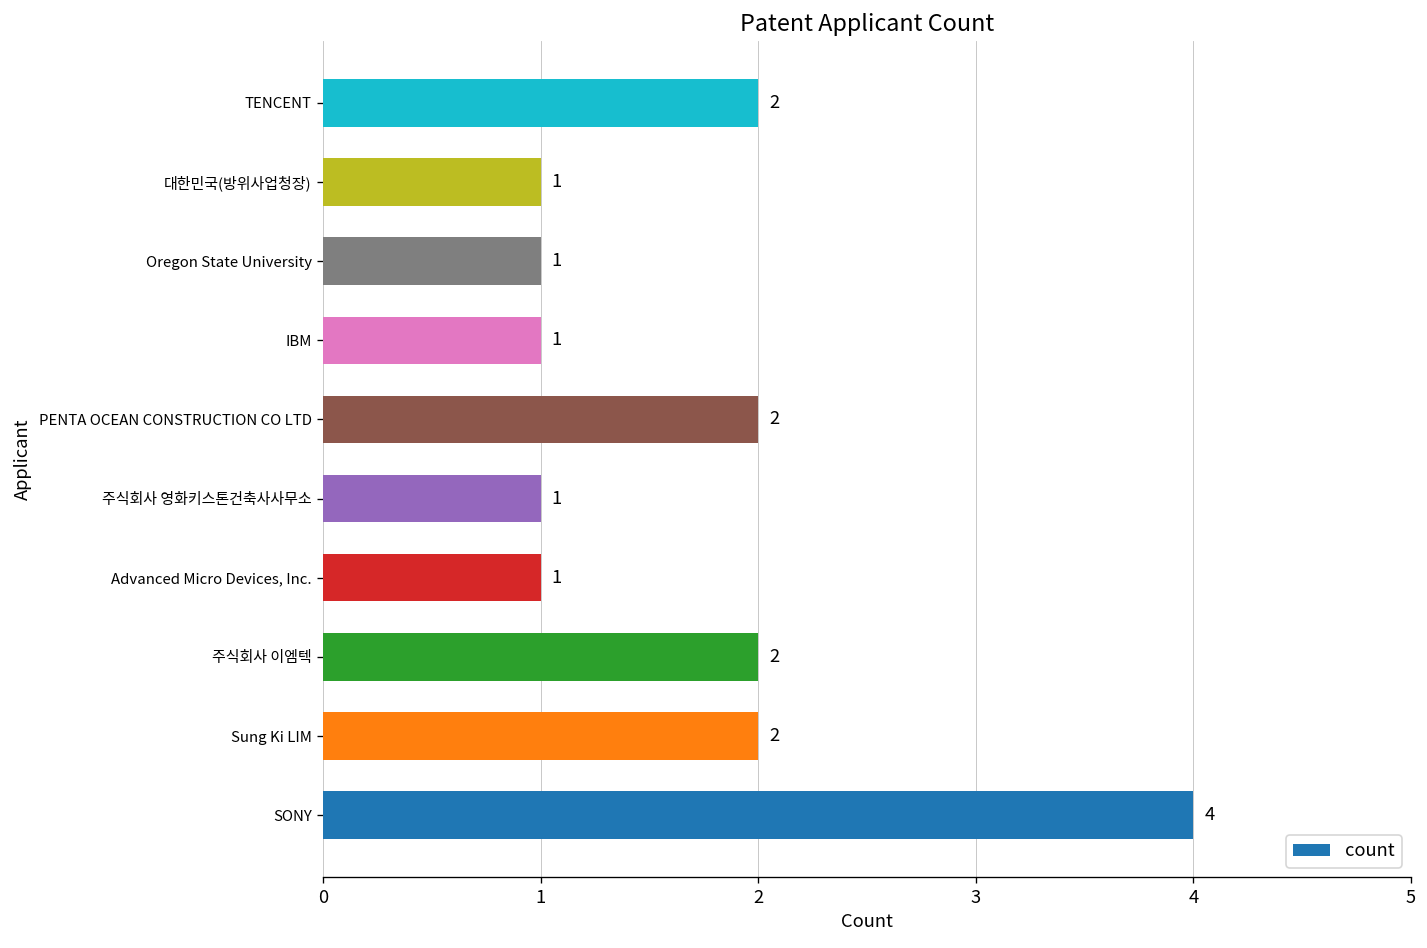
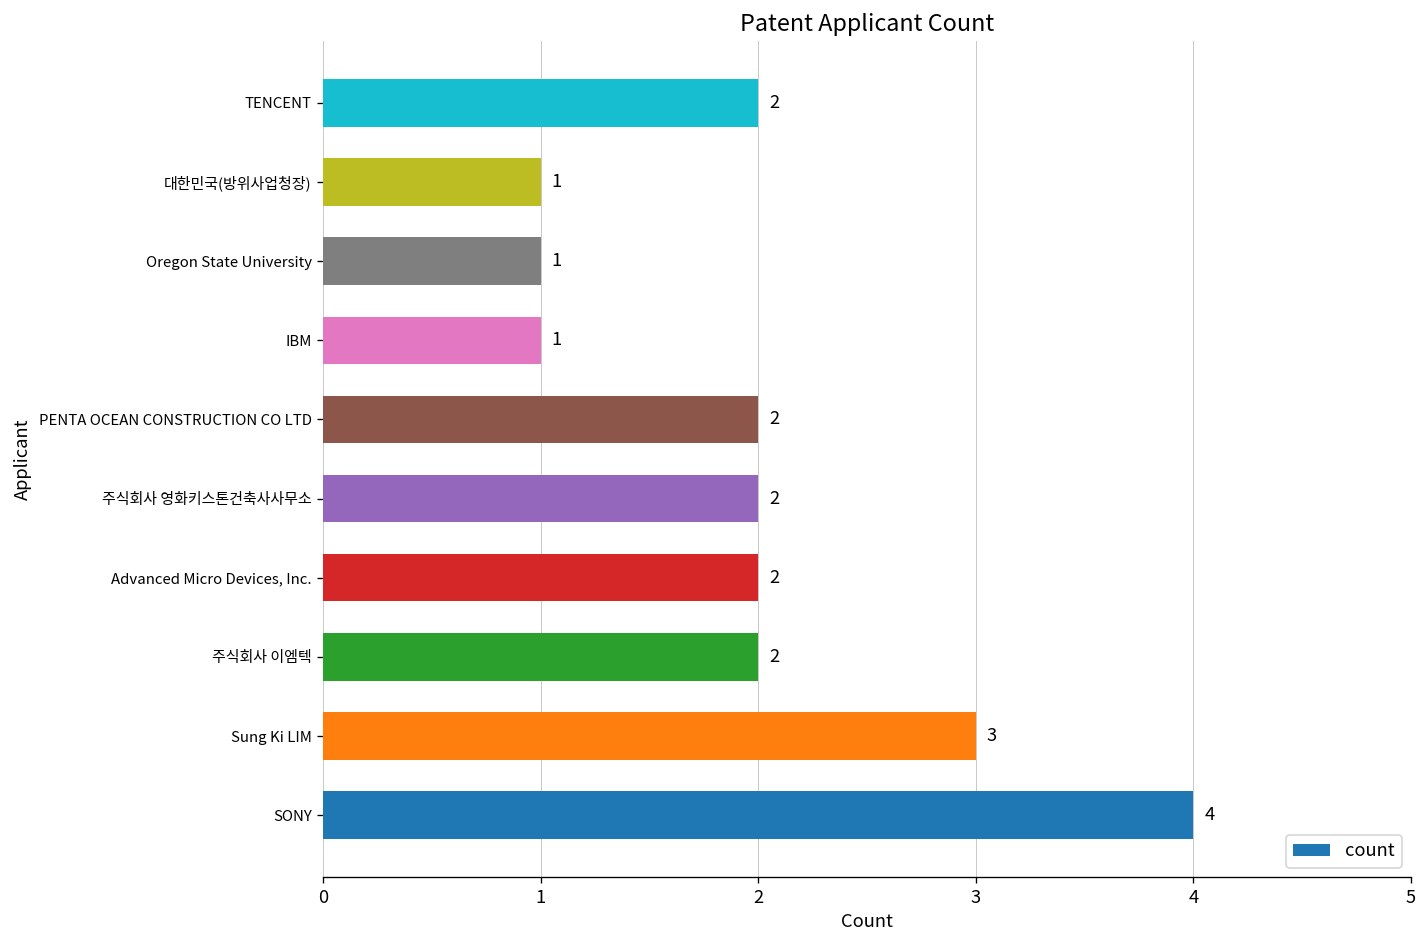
  {
    "TENCENT": 2,
    "대한민국(방위사업청장)": 1,
    "Oregon State University": 1,
    "IBM": 1,
    "PENTA OCEAN CONSTRUCTION CO LTD": 2,
-   "주식회사 영화키스톤건축사사무소": 1,
-   "Advanced Micro Devices, Inc.": 1,
+   "주식회사 영화키스톤건축사사무소": 2,
+   "Advanced Micro Devices, Inc.": 2,
    "주식회사 이엠텍": 2,
-   "Sung Ki LIM": 2,
+   "Sung Ki LIM": 3,
    "SONY": 4
  }
